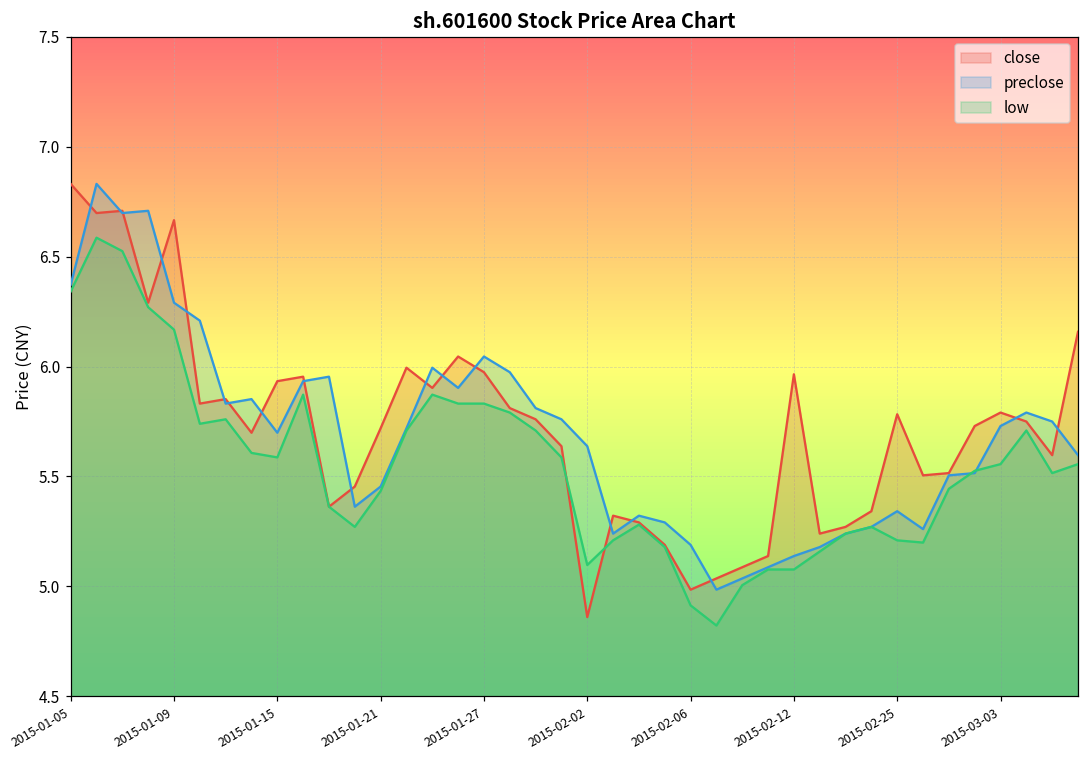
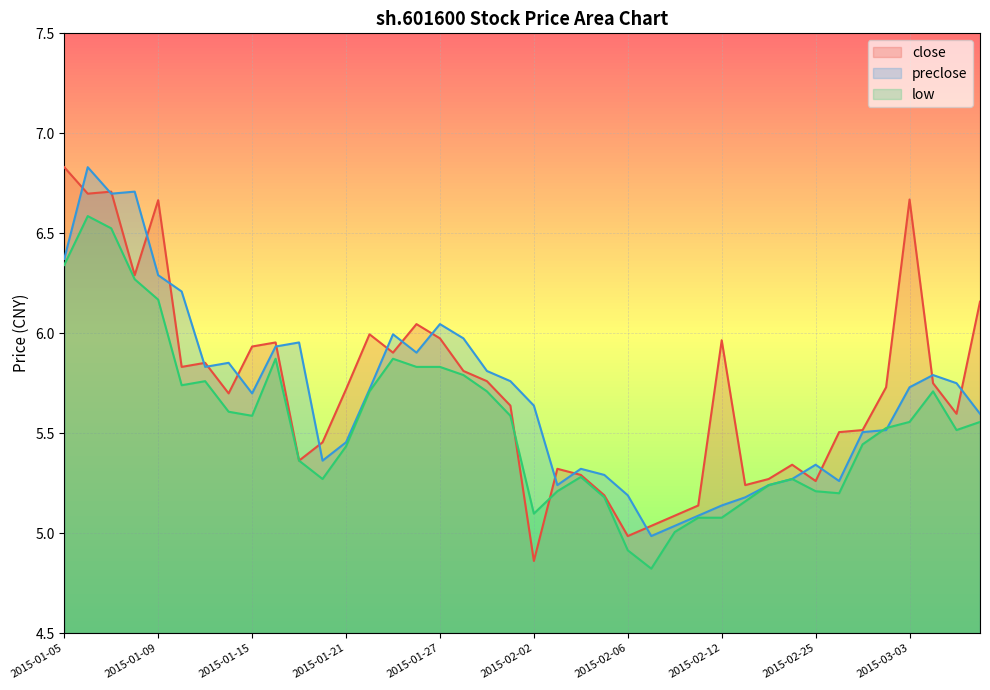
  {
    "close": {
      "2015-01-05": 6.83,
      "2015-01-09": 6.67,
      "2015-01-15": 5.93,
      "2015-01-21": 5.72,
      "2015-01-27": 5.97,
      "2015-02-02": 4.86,
      "2015-02-06": 4.99,
      "2015-02-12": 5.96,
-     "2015-02-25": 5.78,
-     "2015-03-03": 5.79
+     "2015-02-25": 5.26,
+     "2015-03-03": 6.67
    }
  }
